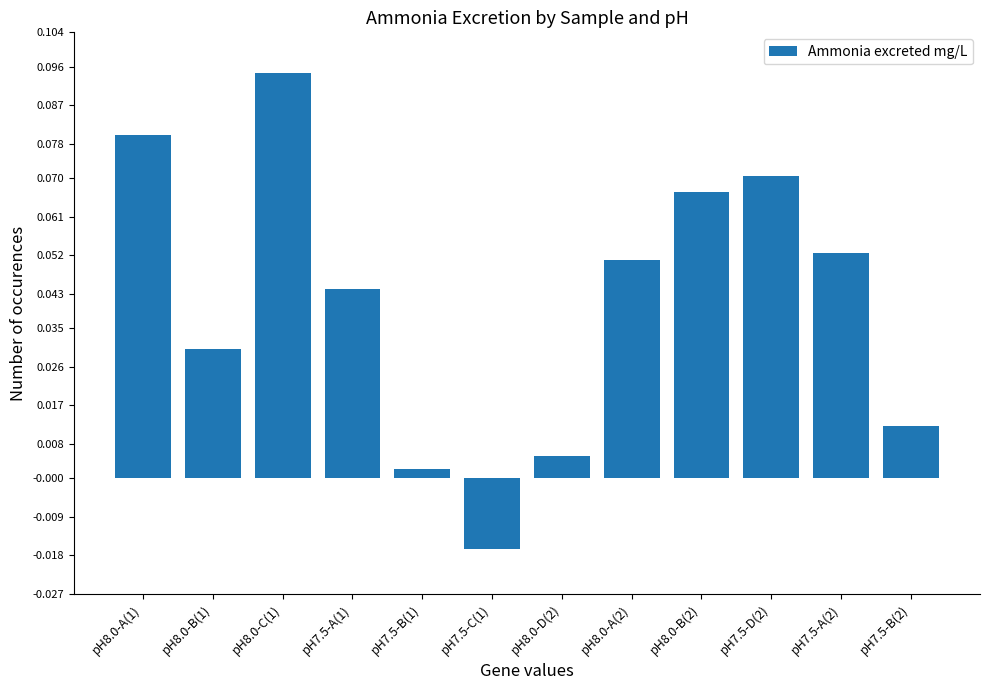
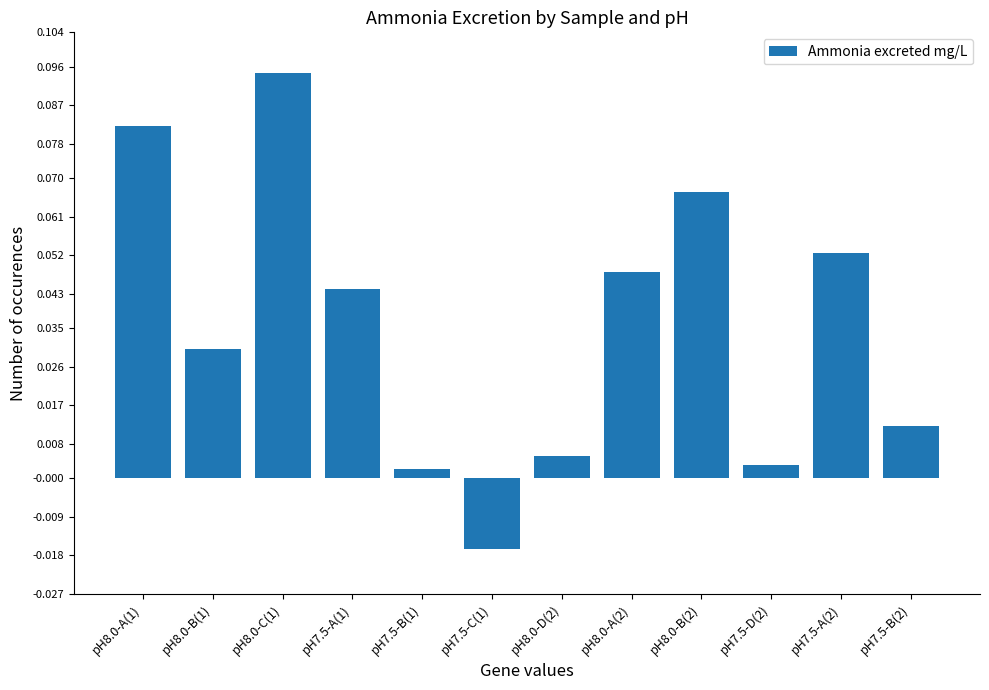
  {
-   "pH8.0-A(1)": 0.080,
+   "pH8.0-A(1)": 0.082,
    "pH8.0-B(1)": 0.030,
    "pH8.0-C(1)": 0.094,
    "pH7.5-A(1)": 0.044,
    "pH7.5-B(1)": 0.002,
    "pH7.5-C(1)": -0.017,
    "pH8.0-D(2)": 0.005,
-   "pH8.0-A(2)": 0.051,
+   "pH8.0-A(2)": 0.048,
    "pH8.0-B(2)": 0.067,
-   "pH7.5-D(2)": 0.071,
+   "pH7.5-D(2)": 0.003,
    "pH7.5-A(2)": 0.052,
    "pH7.5-B(2)": 0.012
  }
